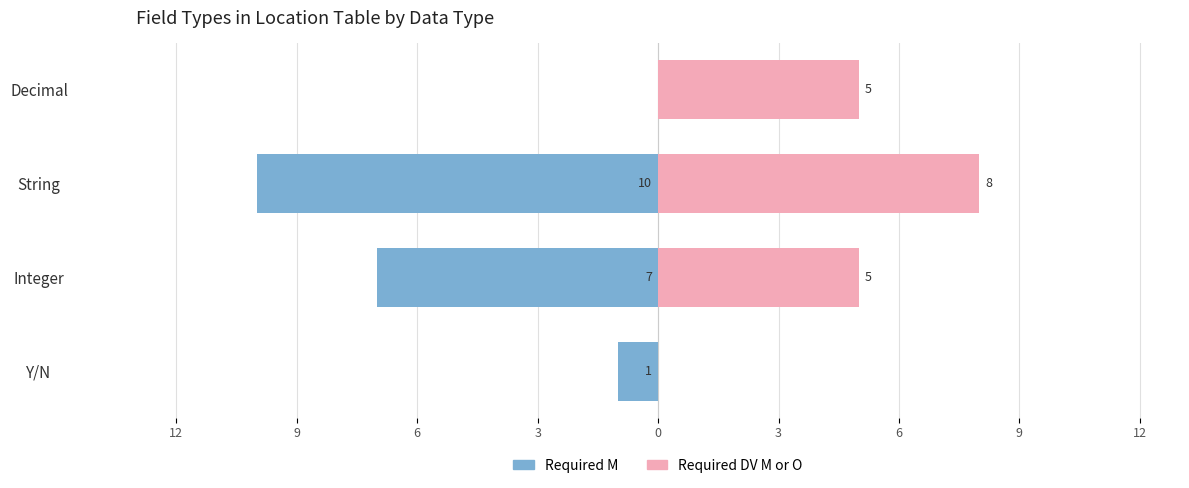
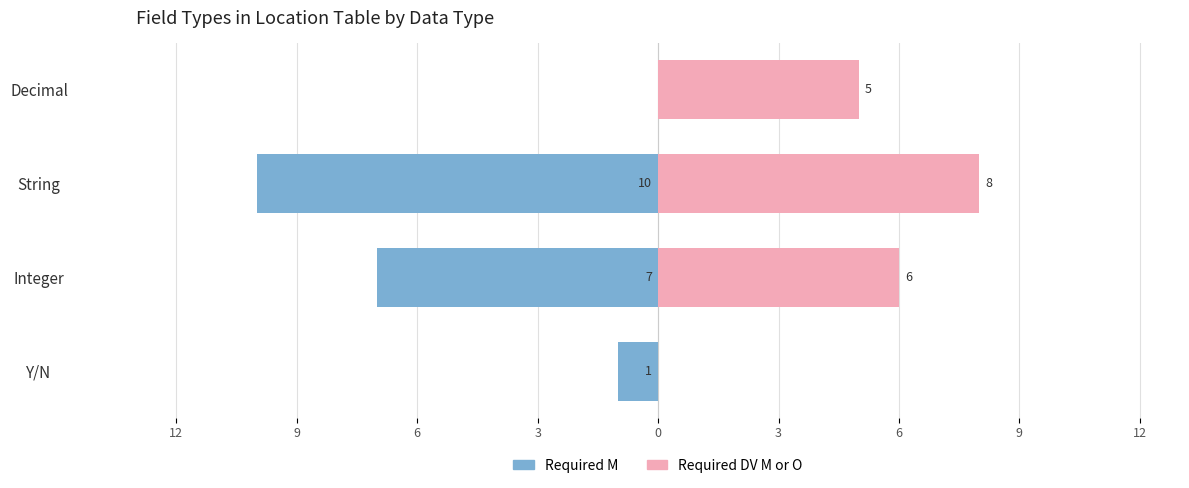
  {
    "Required DV M or O": {
      "Decimal": 5,
      "String": 8,
-     "Integer": 5
+     "Integer": 6
    }
  }
